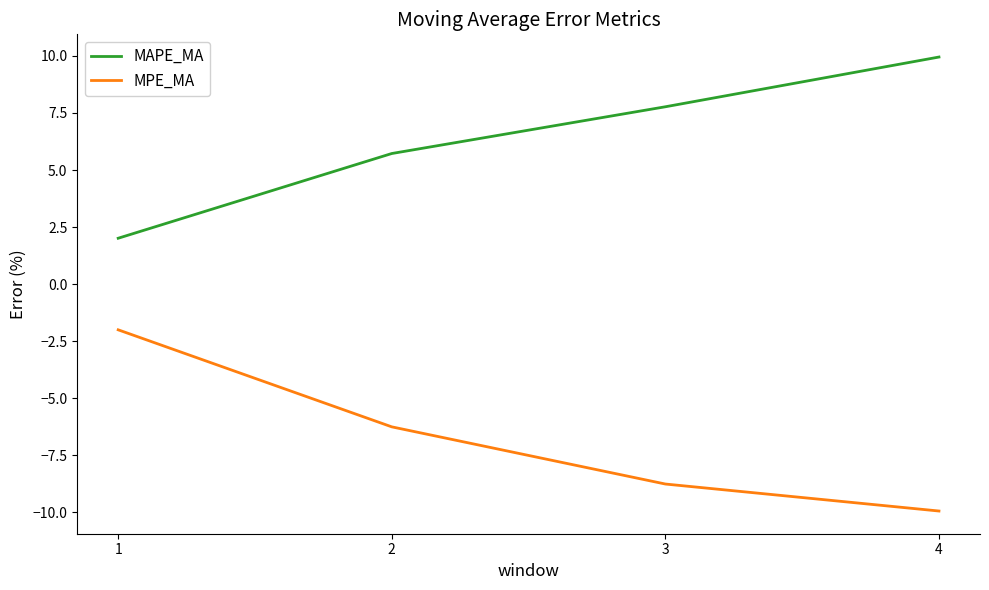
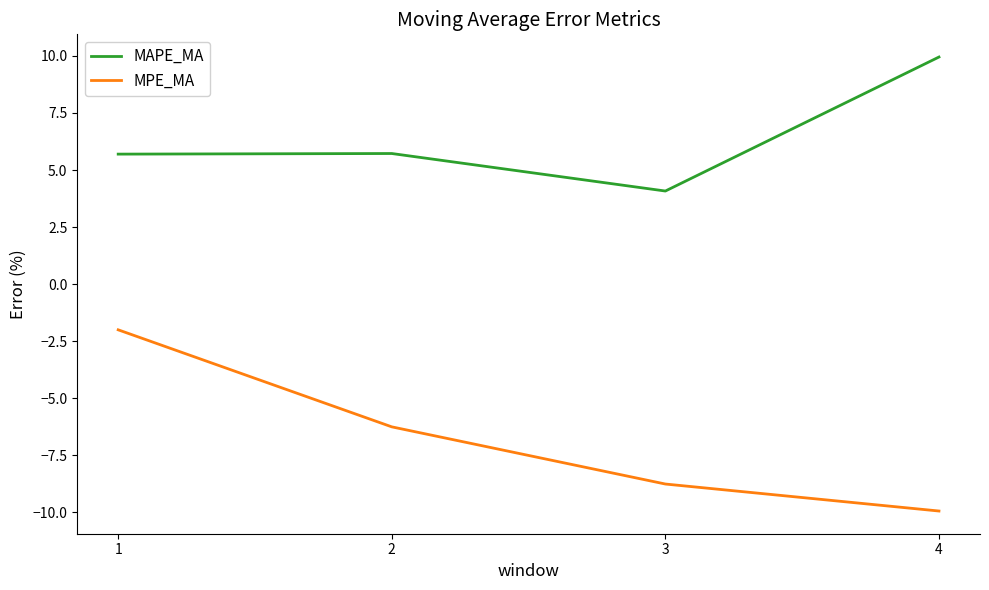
  {
    "MAPE_MA": {
-     "1": 2.0,
+     "1": 5.7,
      "2": 5.7,
-     "3": 7.8,
+     "3": 4.1,
      "4": 10.0
    },
    "MPE_MA": {
      "1": -2.0,
      "2": -6.3,
      "3": -8.8,
      "4": -10.0
    }
  }
